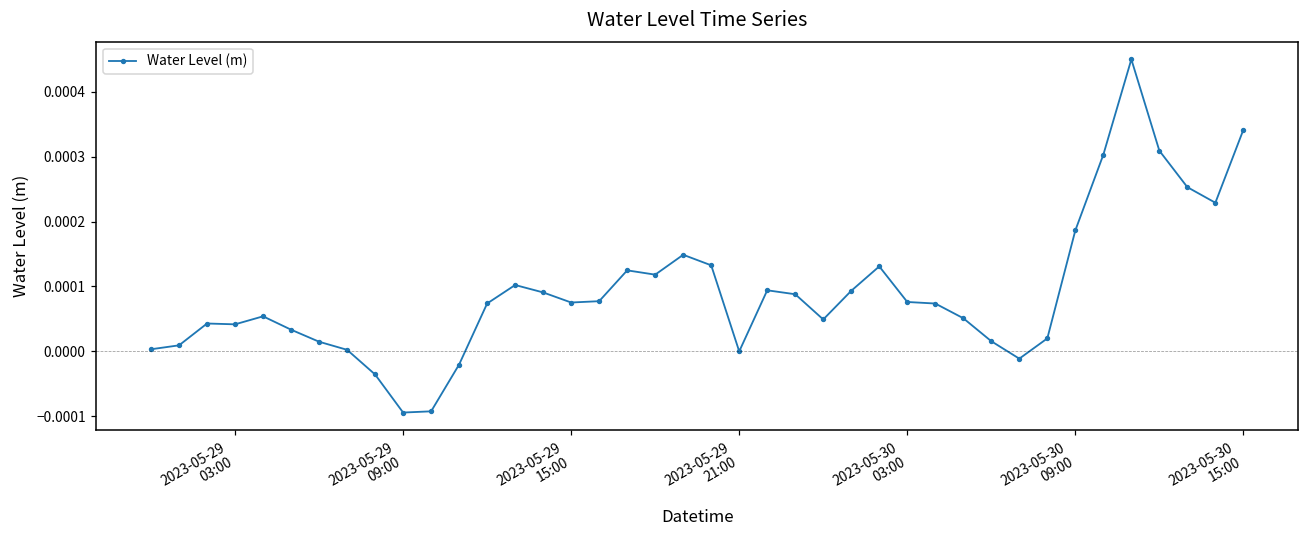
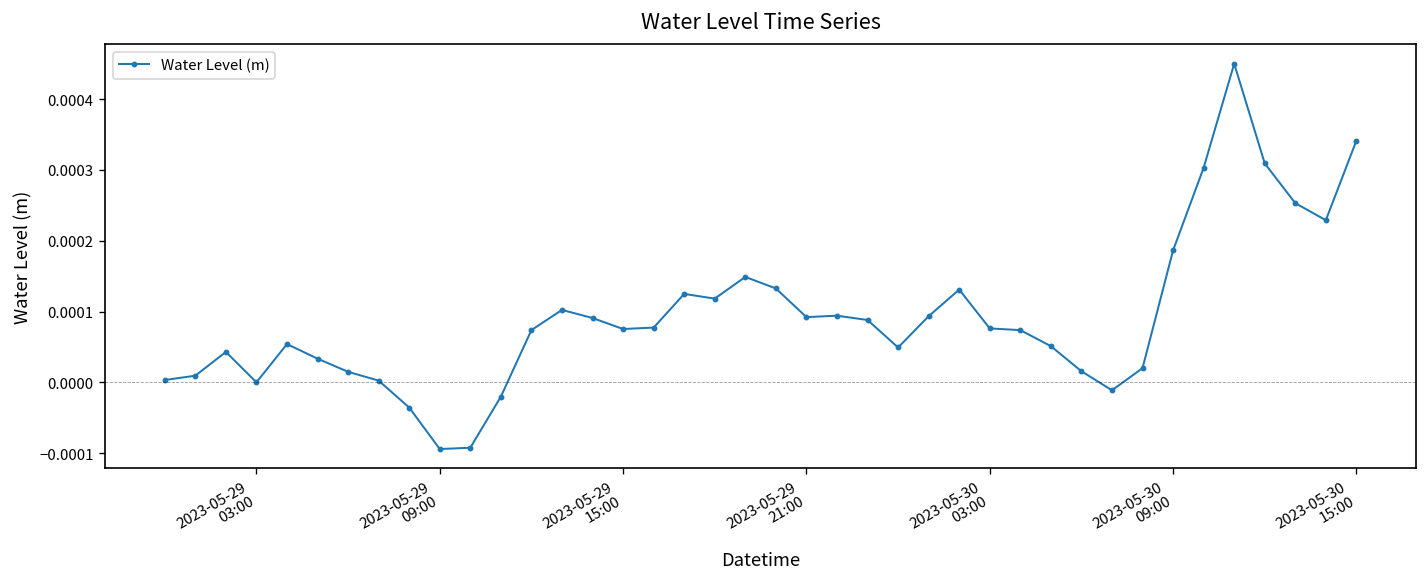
  {
-   "2023-05-29 03:00": 0.00004,
+   "2023-05-29 03:00": 0.00000,
    "2023-05-29 09:00": -0.00009,
    "2023-05-29 15:00": 0.00008,
-   "2023-05-29 21:00": 0.0000,
+   "2023-05-29 21:00": 0.0001,
    "2023-05-30 03:00": 0.00008,
    "2023-05-30 09:00": 0.00019,
    "2023-05-30 15:00": 0.00034
  }
